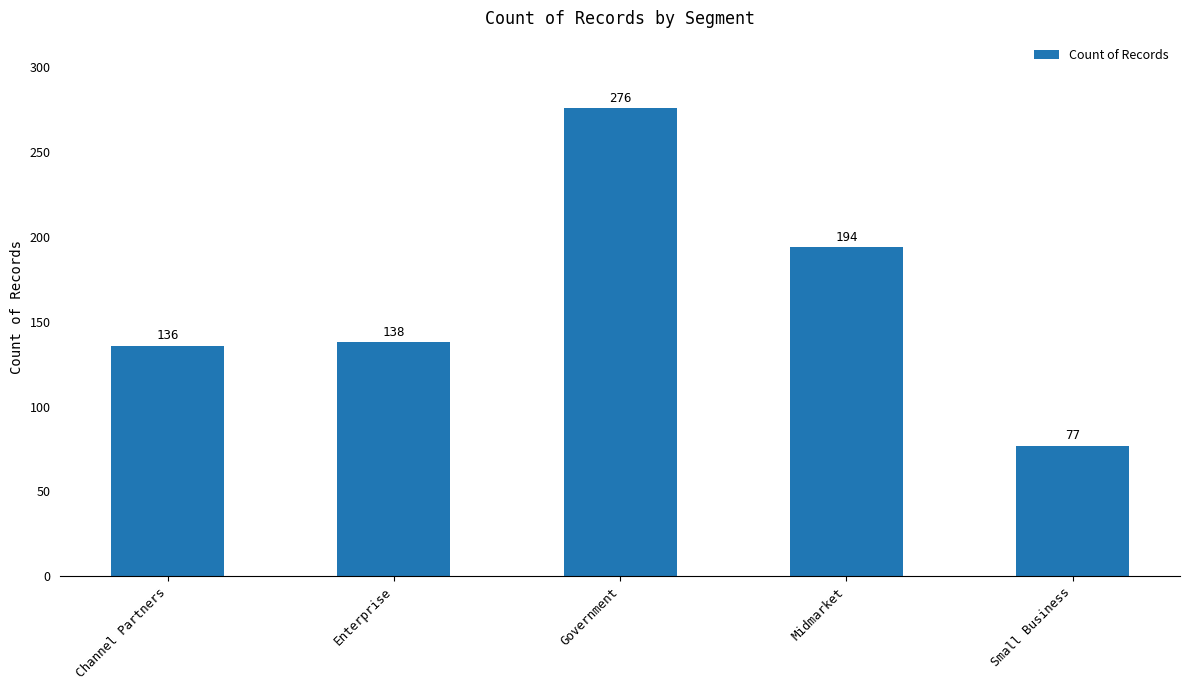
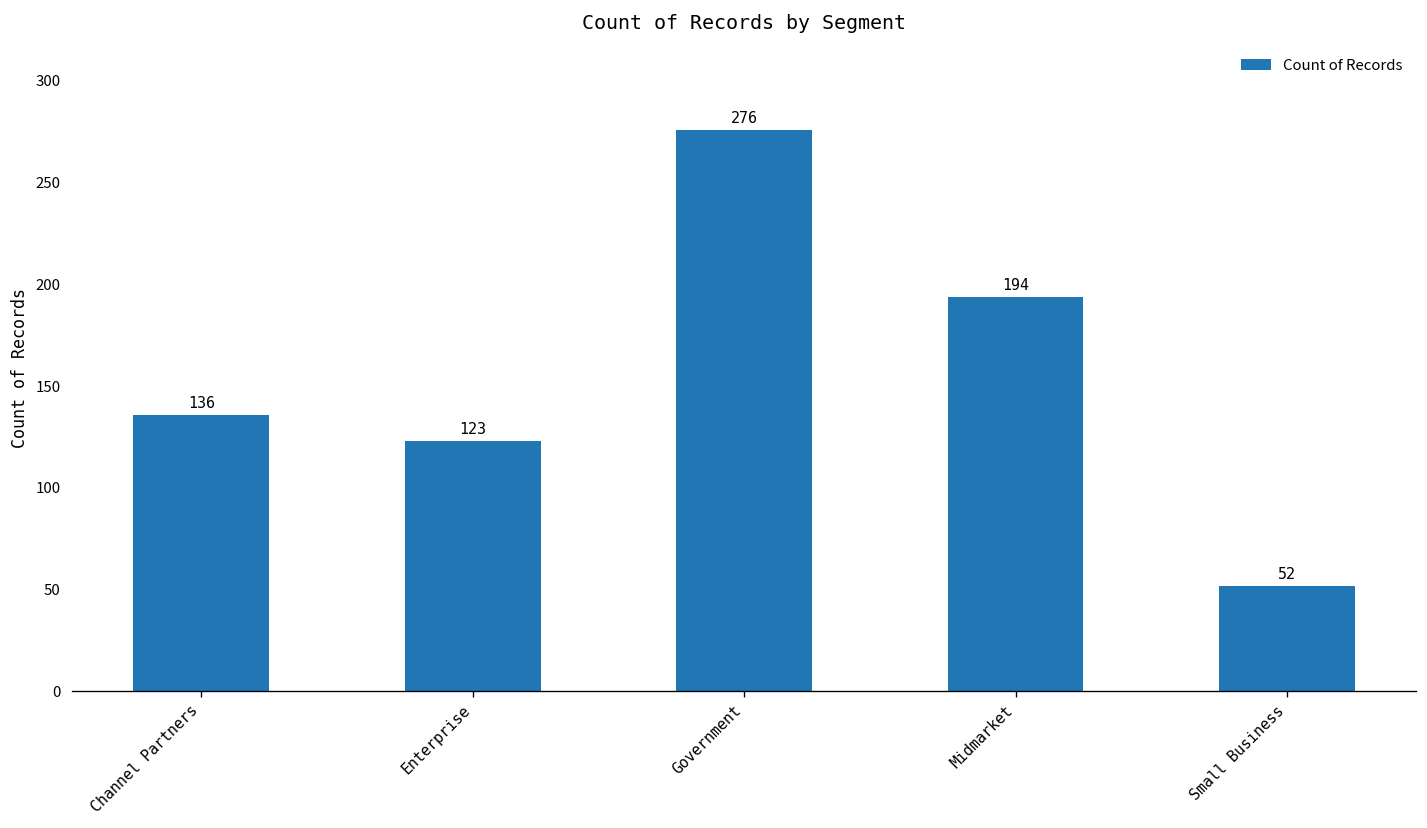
  {
    "Channel Partners": 136,
-   "Enterprise": 138,
+   "Enterprise": 123,
    "Government": 276,
    "Midmarket": 194,
-   "Small Business": 77
+   "Small Business": 52
  }
